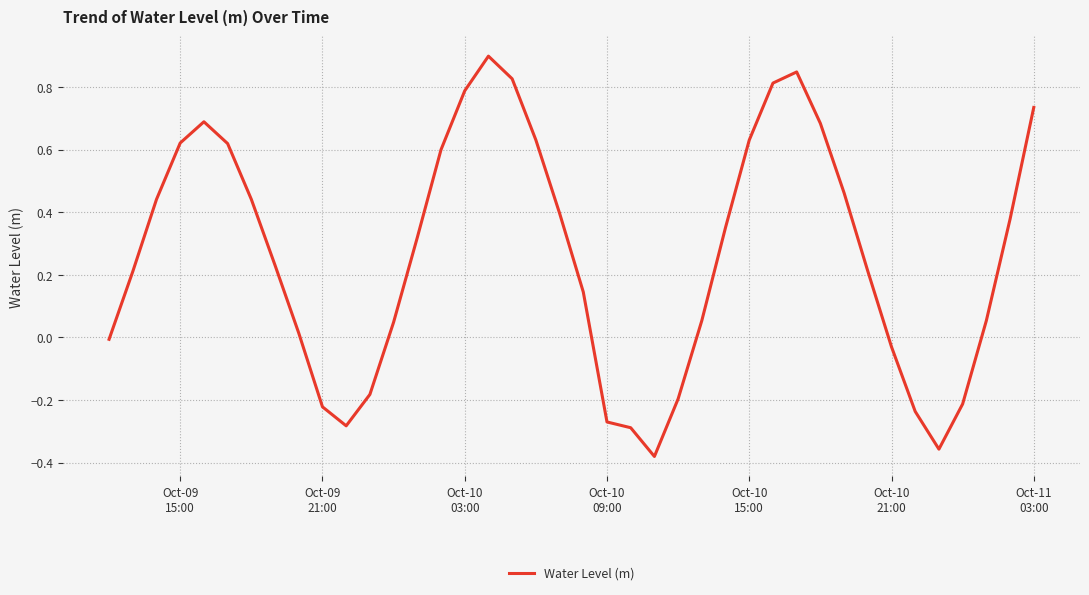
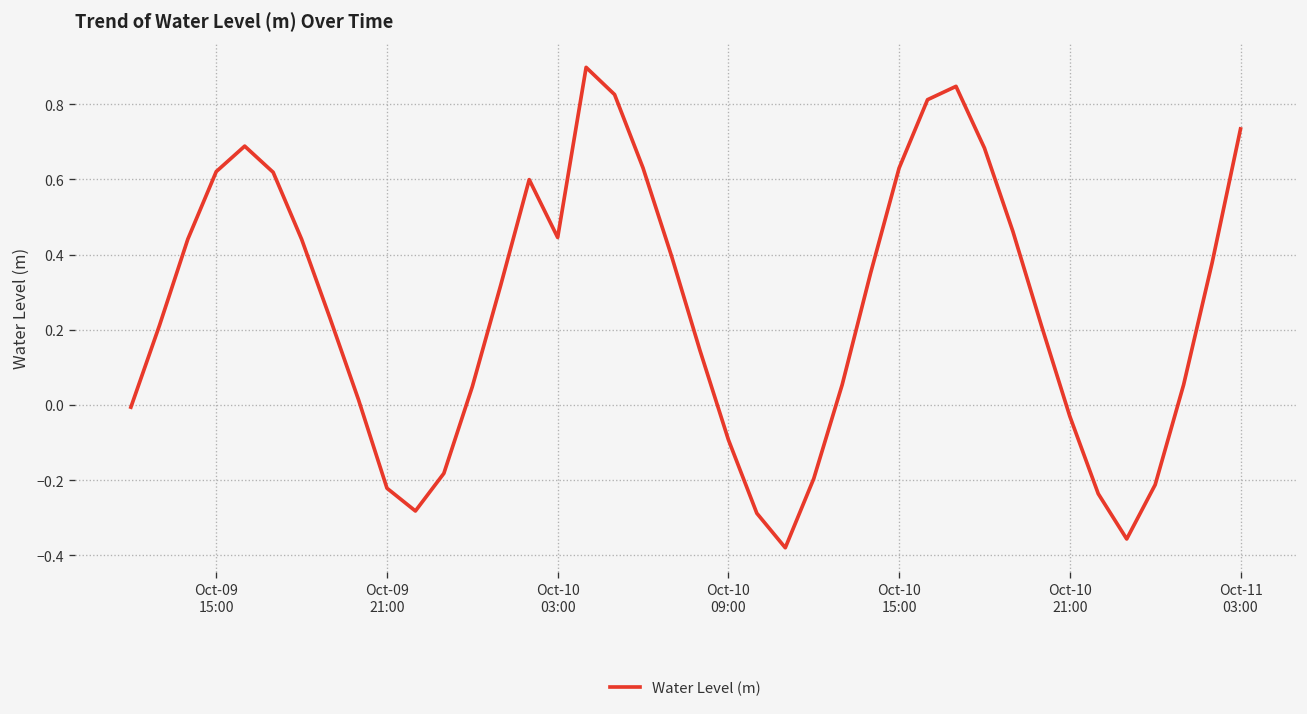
  {
    "Oct-09 15:00": 0.62,
    "Oct-09 21:00": -0.22,
-   "Oct-10 03:00": 0.79,
-   "Oct-10 09:00": -0.27,
+   "Oct-10 03:00": 0.45,
+   "Oct-10 09:00": -0.09,
    "Oct-10 15:00": 0.63,
    "Oct-10 21:00": -0.03,
    "Oct-11 03:00": 0.73
  }
